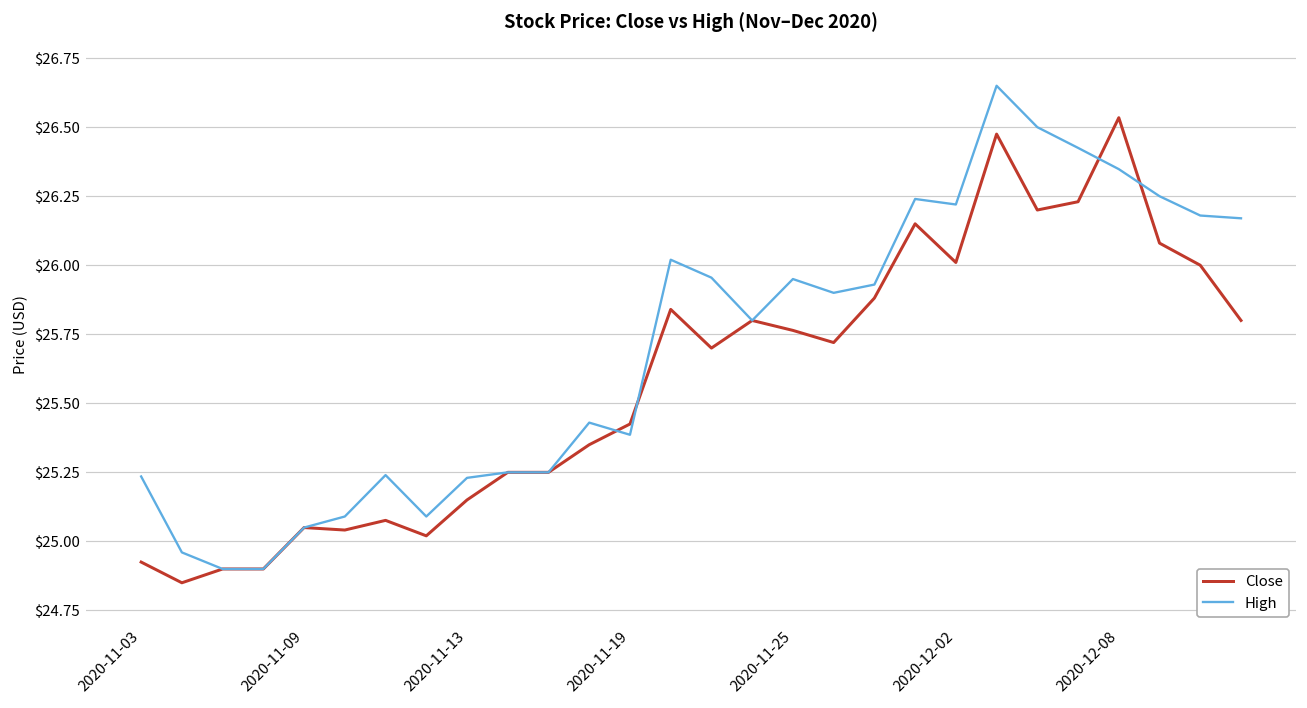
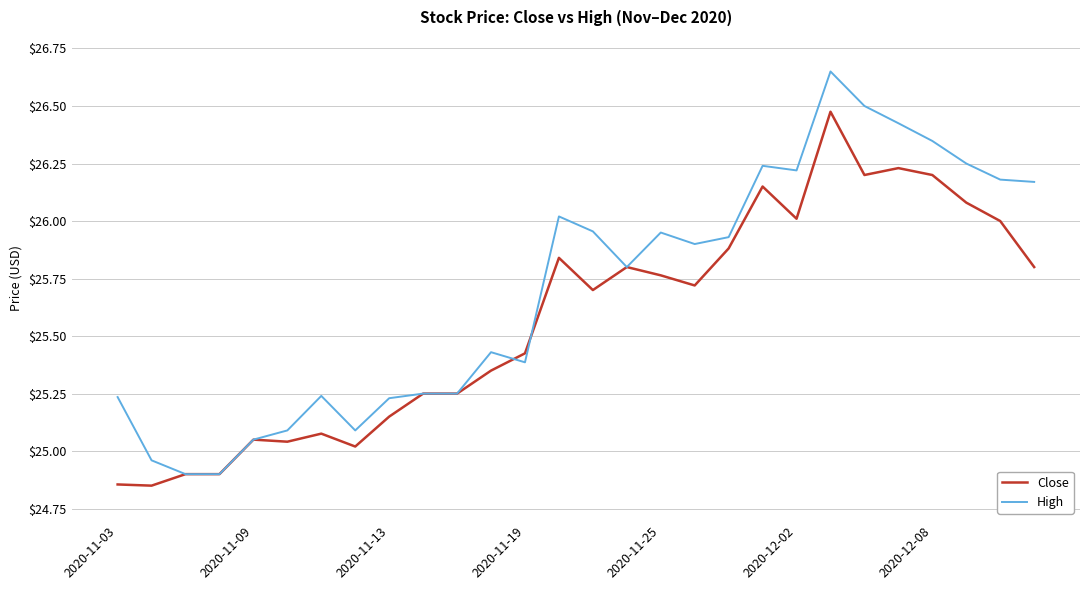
  {
    "Close": {
-     "2020-11-03": "$24.92",
+     "2020-11-03": "$24.86",
      "2020-11-13": "$25.15",
      "2020-11-19": "$25.42",
      "2020-11-25": "$25.76",
      "2020-12-02": "$26.01",
-     "2020-12-08": "$26.53"
+     "2020-12-08": "$26.20"
    },
    "High": {
      "2020-11-03": "$25.24",
      "2020-11-13": "$25.23",
      "2020-11-19": "$25.39",
      "2020-11-25": "$25.95",
      "2020-12-02": "$26.22",
      "2020-12-08": "$26.35"
    }
  }
